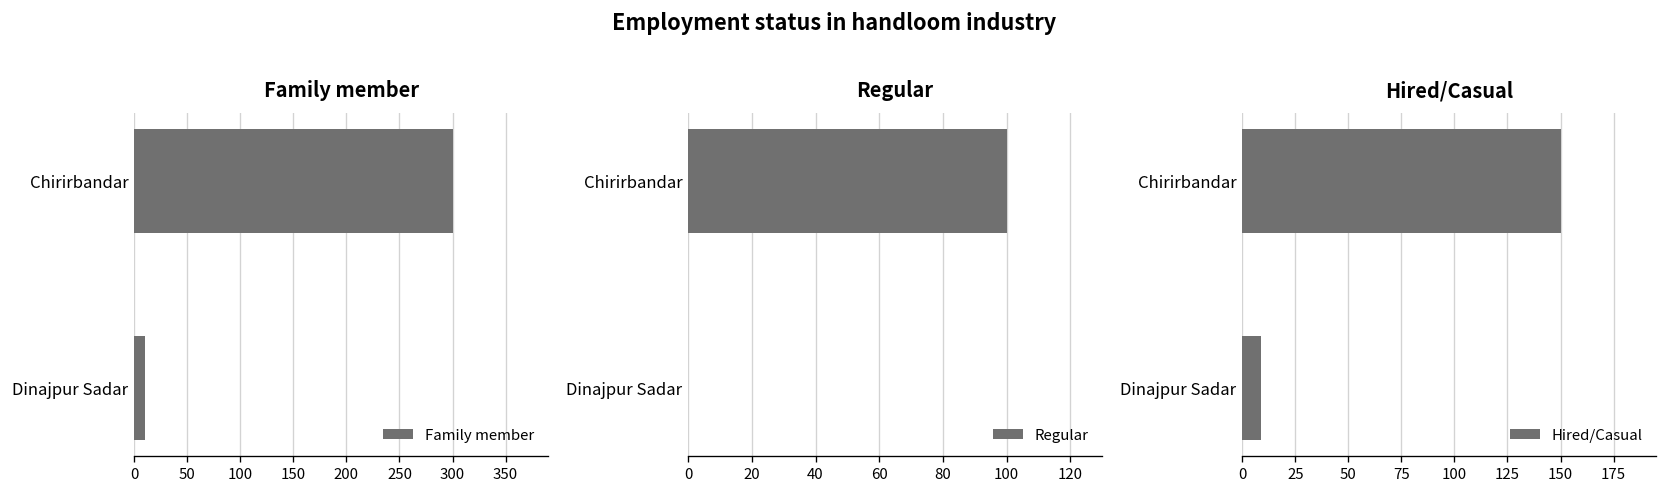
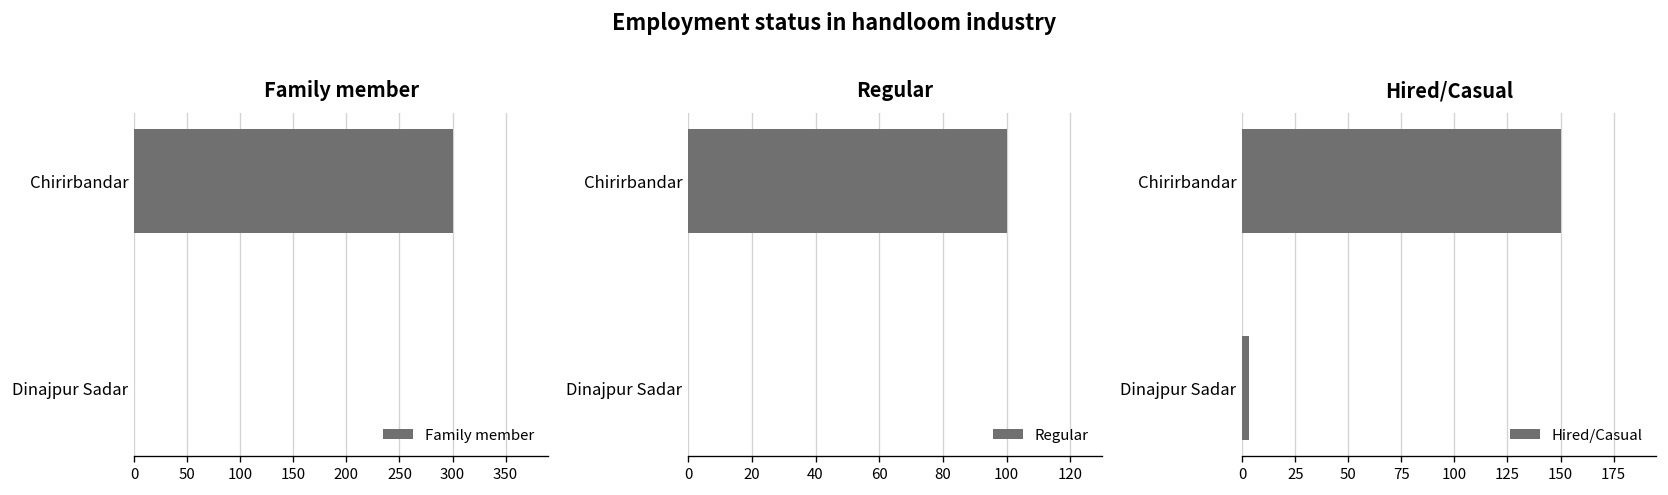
  {
    "Family member": {
      "Chirirbandar": 300,
-     "Dinajpur Sadar": 10
+     "Dinajpur Sadar": 0
    },
    "Regular": {
      "Chirirbandar": 100,
      "Dinajpur Sadar": 0
    },
    "Hired/Casual": {
      "Chirirbandar": 150,
-     "Dinajpur Sadar": 9
+     "Dinajpur Sadar": 3
    }
  }
